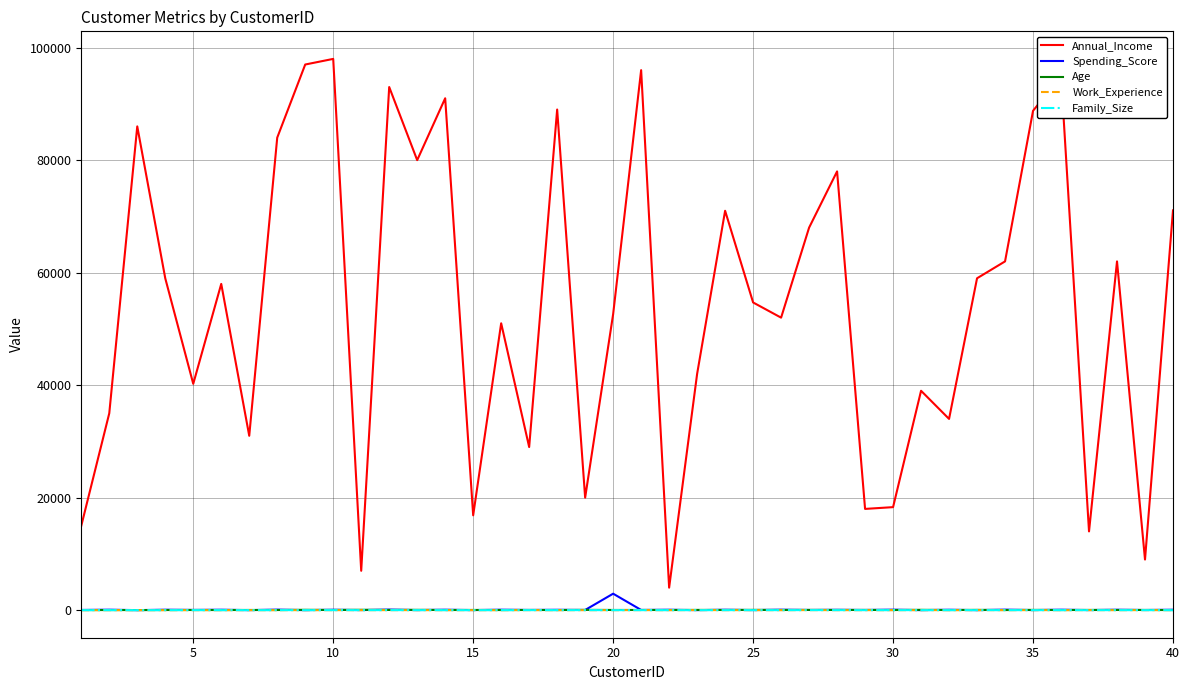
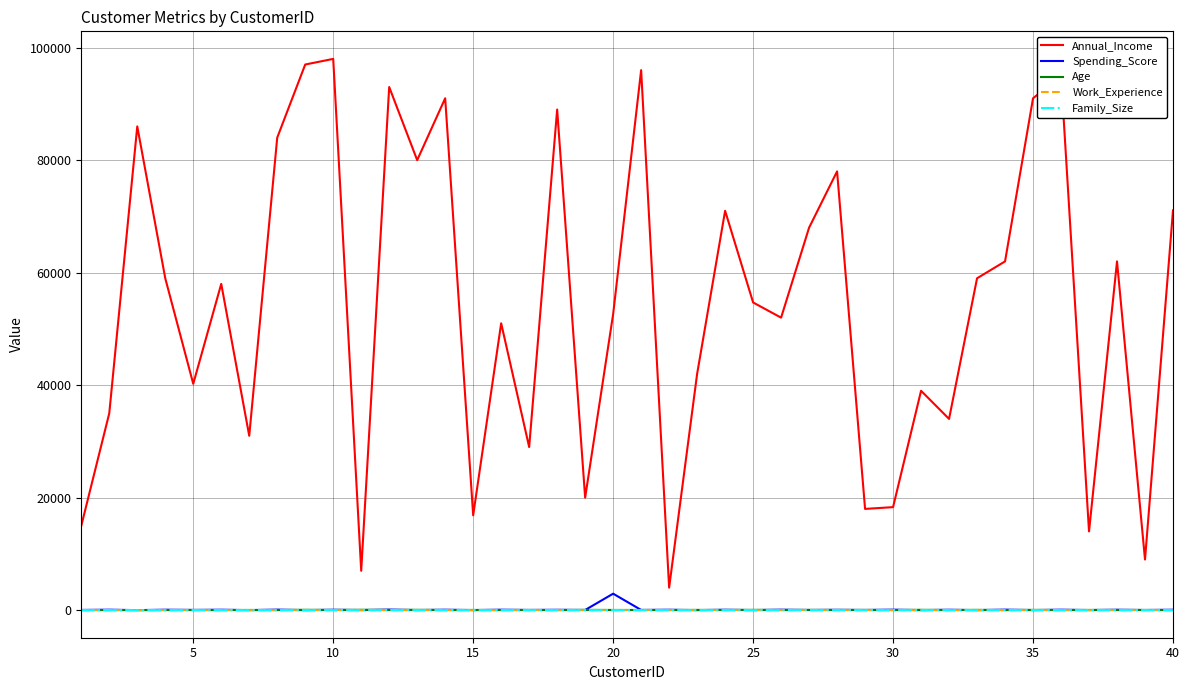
  {
    "Annual_Income": {
      "5": 40000,
      "10": 98000,
      "15": 17000,
      "20": 53000,
      "25": 55000,
      "30": 18000,
-     "35": 89000,
+     "35": 91000,
      "40": 71000
    },
    "Spending_Score": {
      "20": 3000
    },
    "Family_Size": {
      "20": 0
    }
  }
